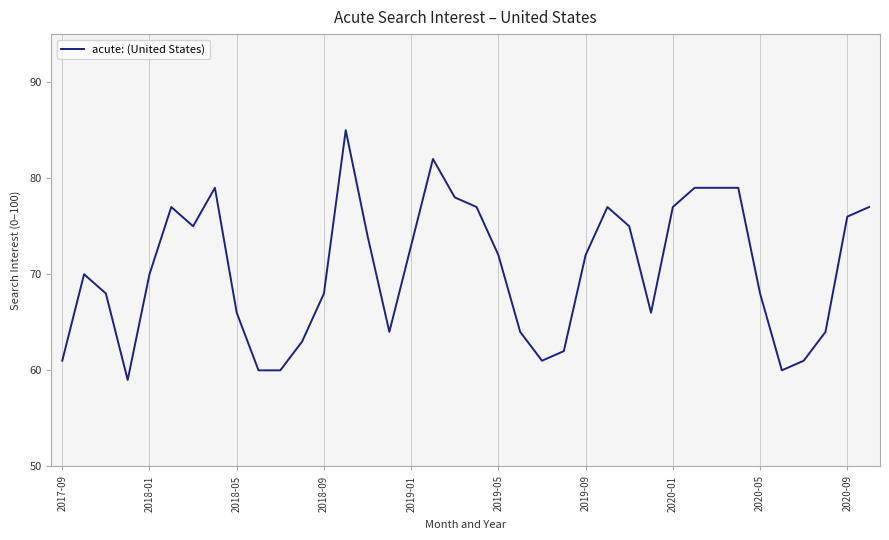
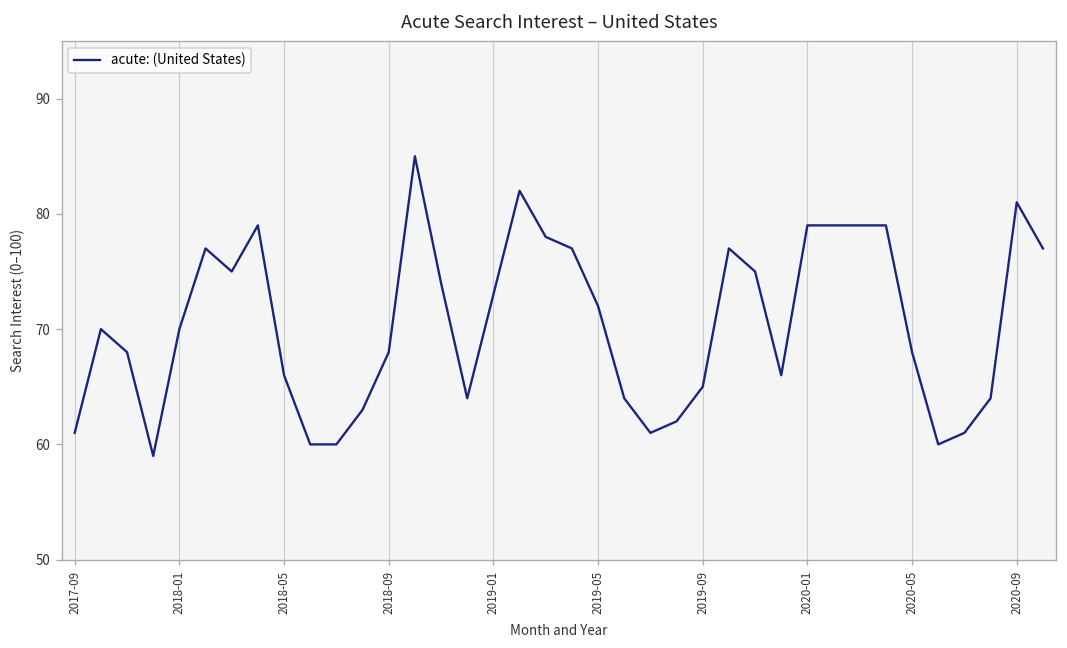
  {
    "2017-09": 61,
    "2018-01": 70,
    "2018-05": 66,
    "2018-09": 68,
    "2019-01": 73,
    "2019-05": 72,
-   "2019-09": 72,
-   "2020-01": 77,
+   "2019-09": 65,
+   "2020-01": 79,
    "2020-05": 68,
-   "2020-09": 76
+   "2020-09": 81
  }
